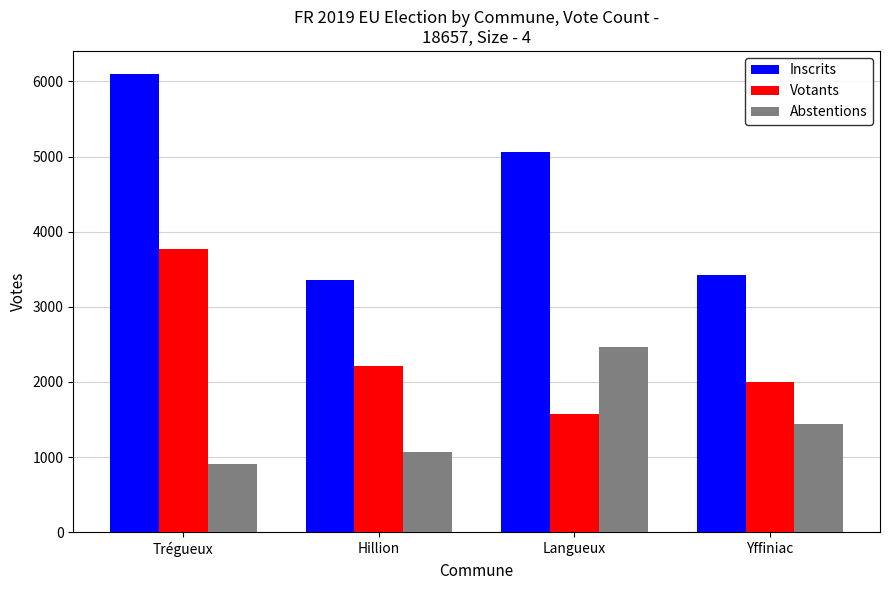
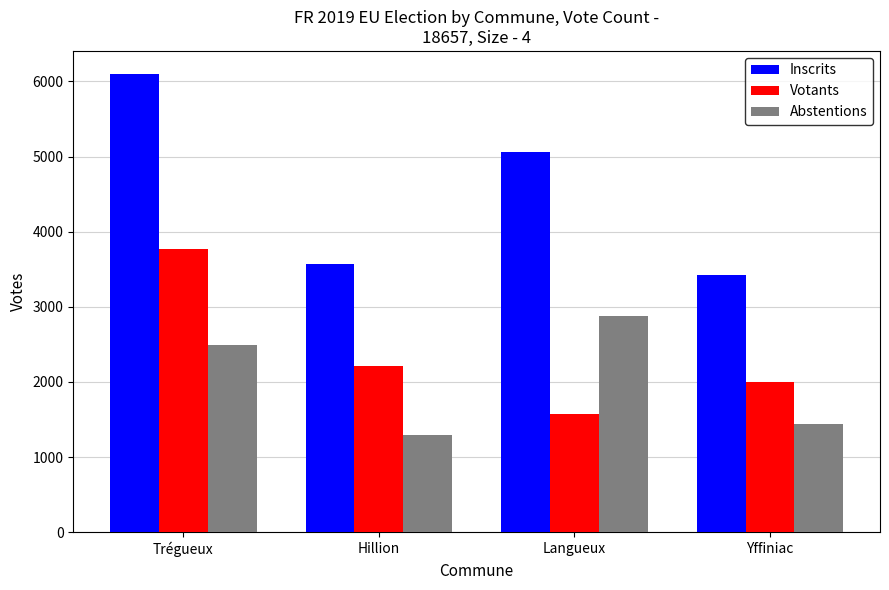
  {
    "Inscrits": {
      "Trégueux": 6100,
-     "Hillion": 3400,
+     "Hillion": 3600,
      "Langueux": 5100,
      "Yffiniac": 3400
    },
    "Votants": {
      "Trégueux": 3800,
      "Hillion": 2200,
      "Langueux": 1600,
      "Yffiniac": 2000
    },
    "Abstentions": {
-     "Trégueux": 900,
-     "Hillion": 1100,
-     "Langueux": 2500,
+     "Trégueux": 2500,
+     "Hillion": 1300,
+     "Langueux": 2900,
      "Yffiniac": 1400
    }
  }
